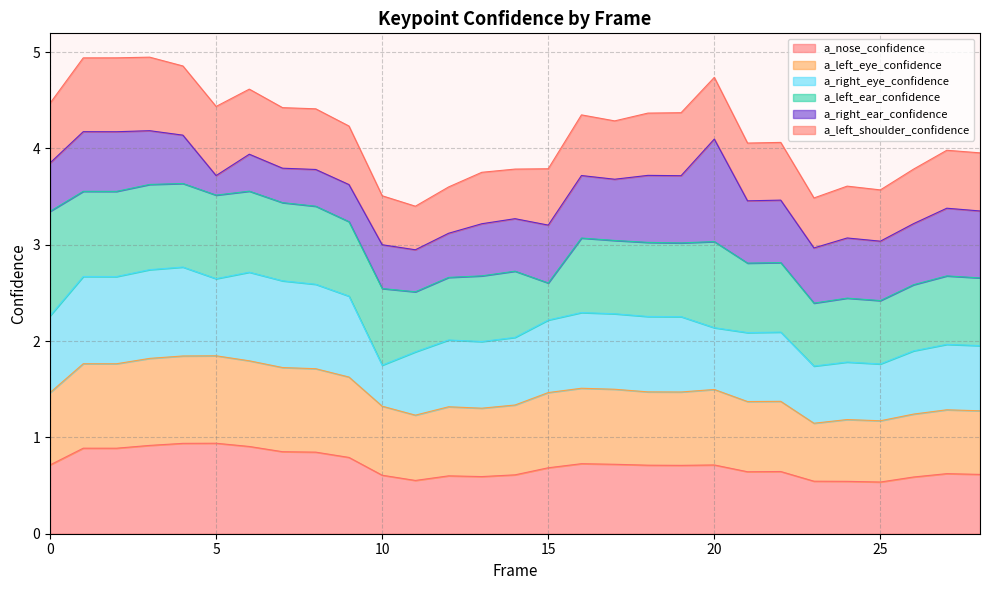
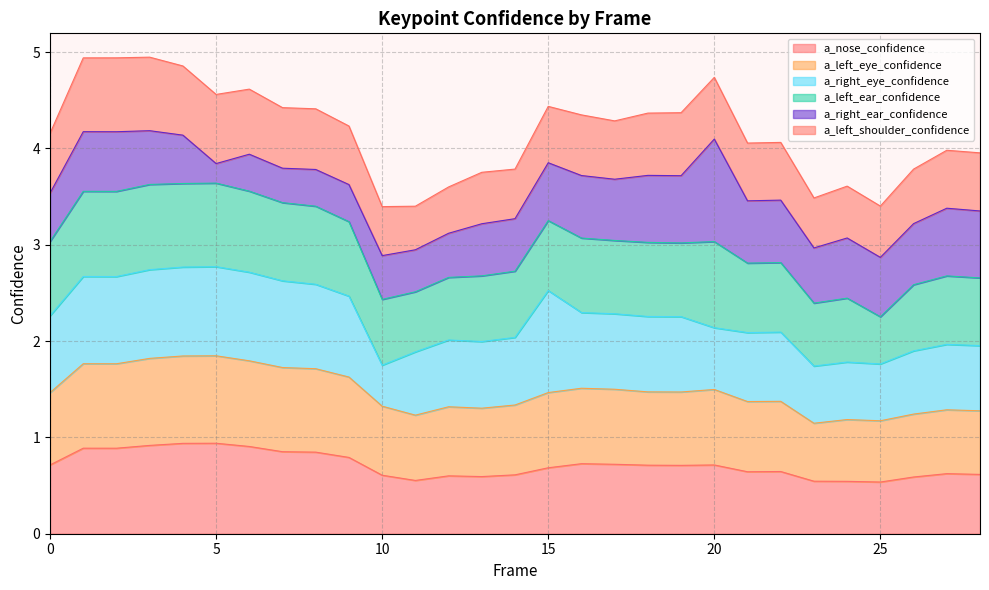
  {
    "a_right_eye_confidence": {
      "0": 0.8,
-     "5": 0.8,
+     "5": 0.9,
      "10": 0.4,
-     "15": 0.8,
+     "15": 1.1,
      "20": 0.6,
      "25": 0.6
    },
    "a_left_ear_confidence": {
-     "0": 1.1,
+     "0": 0.8,
      "5": 0.9,
-     "10": 0.8,
-     "15": 0.4,
+     "10": 0.7,
+     "15": 0.7,
      "20": 0.9,
-     "25": 0.7
+     "25": 0.5
    },
    "a_right_ear_confidence": {
      "0": 0.5,
      "5": 0.2,
      "10": 0.5,
      "15": 0.6,
      "20": 1.1,
      "25": 0.6
    }
  }
